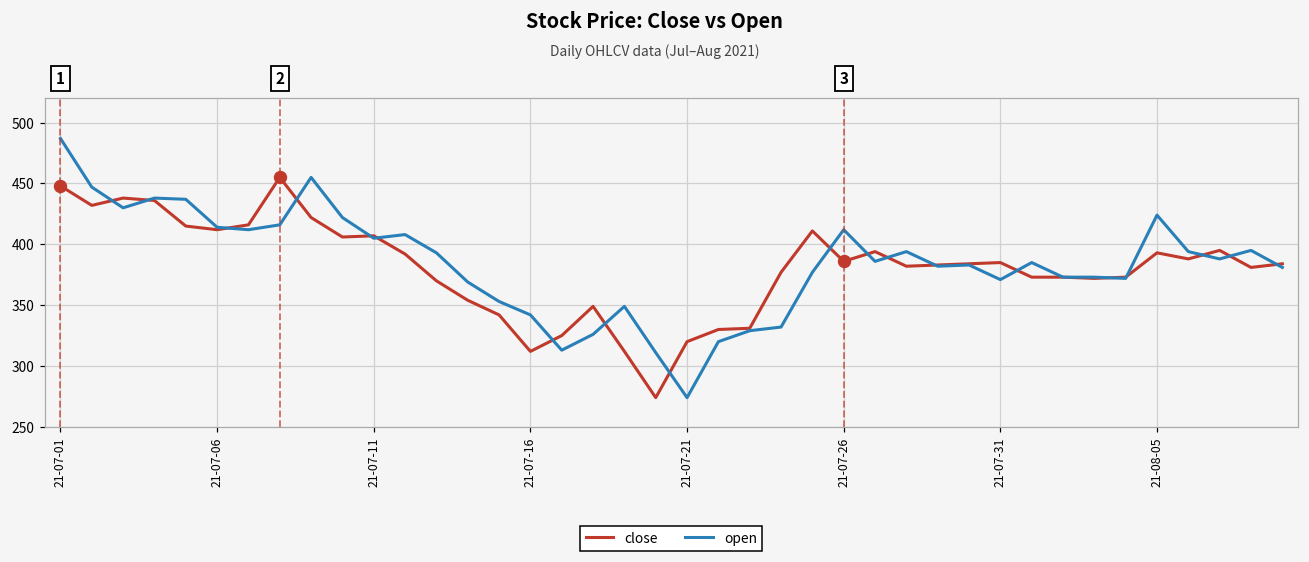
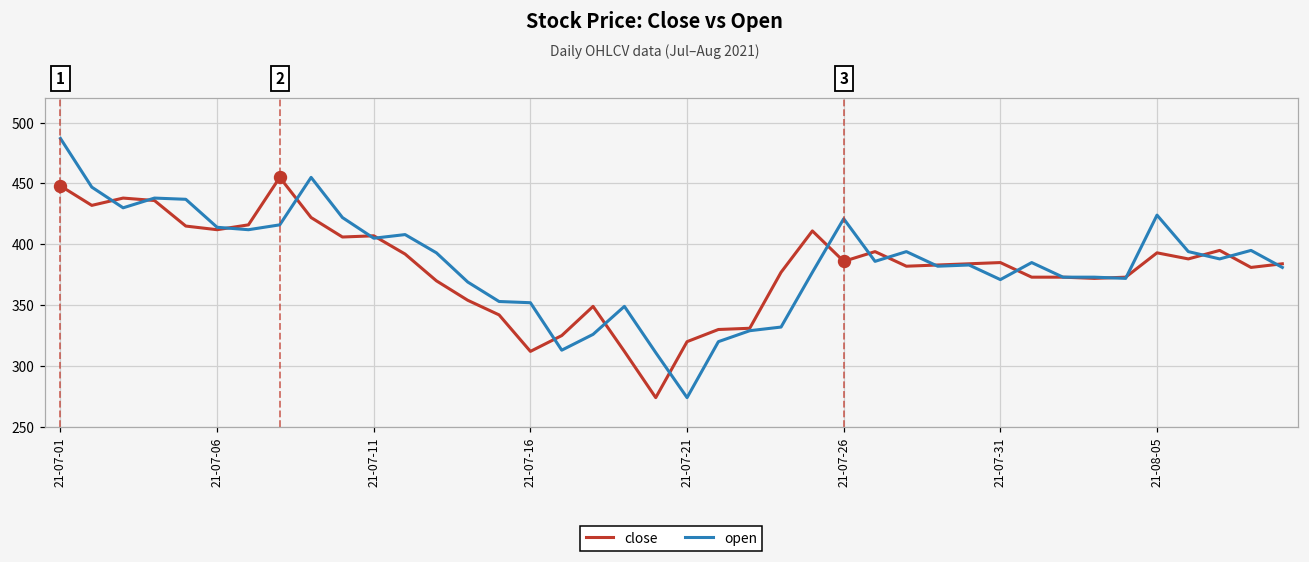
  {
    "open": {
      "21-07-01": 487,
-     "21-07-16": 342,
+     "21-07-16": 352,
      "21-07-21": 274,
-     "21-07-26": 412,
+     "21-07-26": 421,
      "21-07-31": 371,
      "21-08-05": 424
    }
  }
